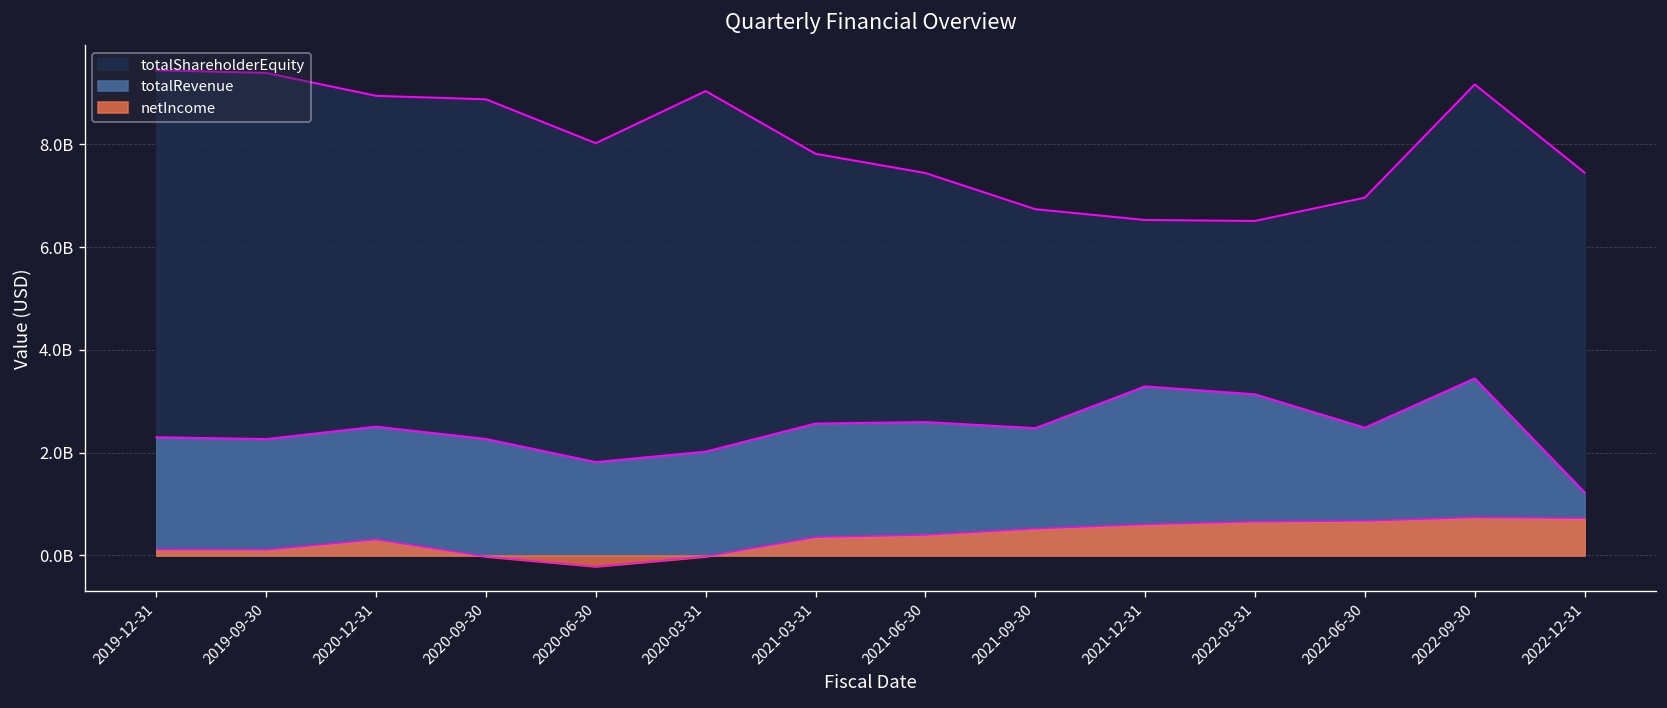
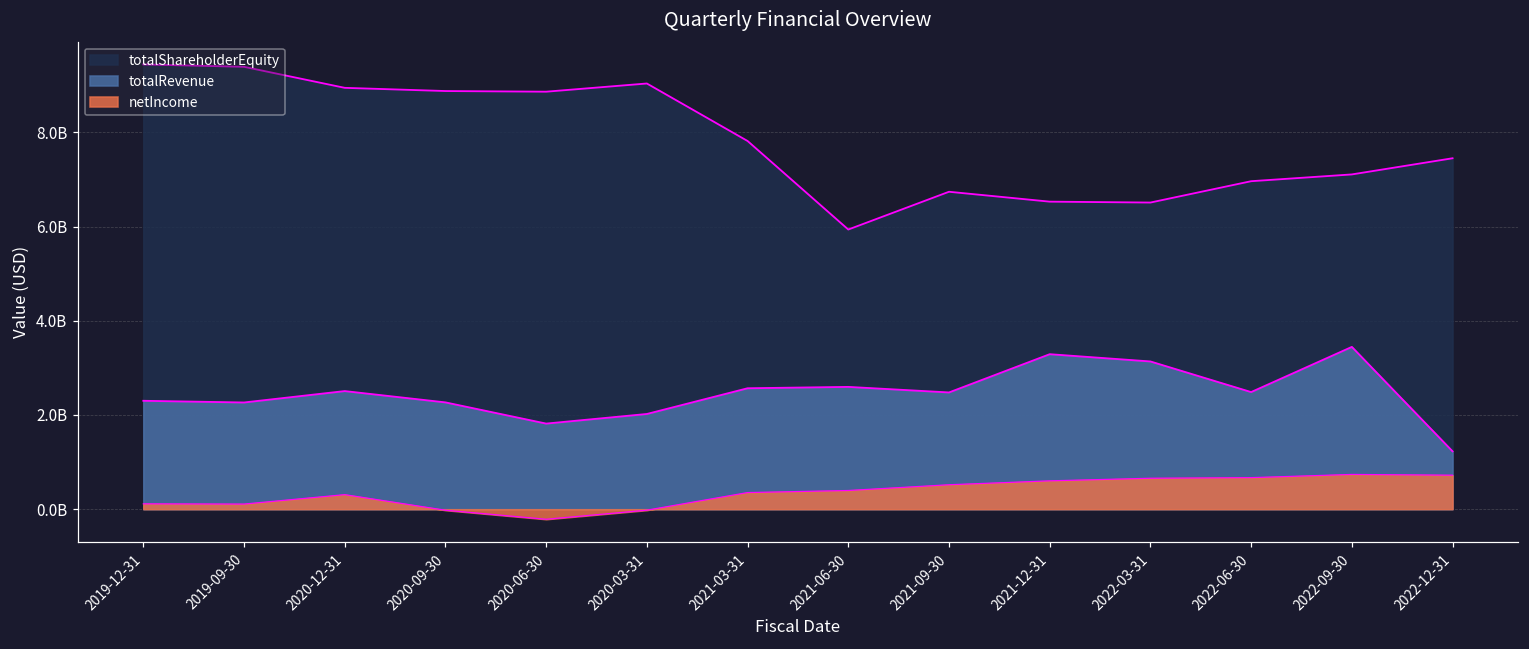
  {
    "totalShareholderEquity": {
      "2020-12-31": 8900000000,
      "2020-09-30": 8900000000,
-     "2020-06-30": 8000000000,
+     "2020-06-30": 8900000000,
      "2020-03-31": 9000000000,
      "2021-03-31": 7800000000,
-     "2021-06-30": 7400000000,
+     "2021-06-30": 5900000000,
      "2021-09-30": 6700000000,
      "2021-12-31": 6500000000,
      "2022-03-31": 6500000000,
      "2022-06-30": 7000000000,
-     "2022-09-30": 9200000000,
+     "2022-09-30": 7100000000,
      "2022-12-31": 7400000000
    },
    "totalRevenue": {
      "2019-12-31": 2300000000,
      "2019-09-30": 2300000000,
      "2020-12-31": 2500000000,
      "2020-09-30": 2300000000,
      "2020-06-30": 1800000000,
      "2020-03-31": 2000000000,
      "2021-03-31": 2600000000,
      "2021-06-30": 2600000000,
      "2021-09-30": 2500000000,
      "2021-12-31": 3300000000,
      "2022-03-31": 3100000000,
      "2022-06-30": 2500000000,
      "2022-09-30": 3400000000,
      "2022-12-31": 1200000000
    }
  }
